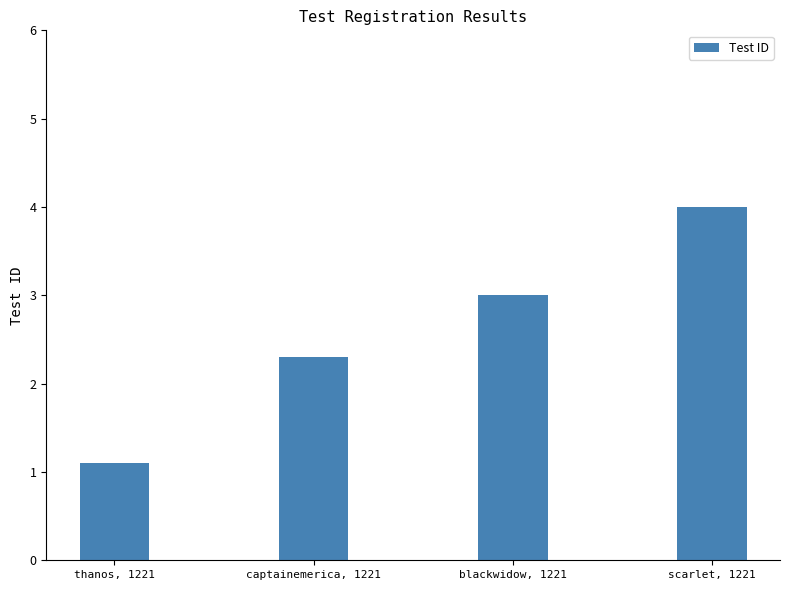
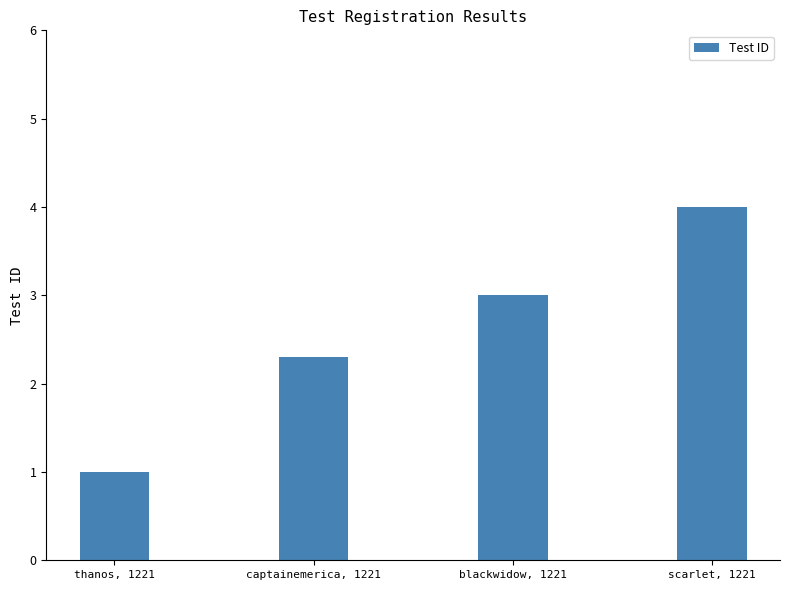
  {
-   "thanos, 1221": 1.1,
+   "thanos, 1221": 1.0,
    "captainemerica, 1221": 2.3,
    "blackwidow, 1221": 3.0,
    "scarlet, 1221": 4.0
  }
